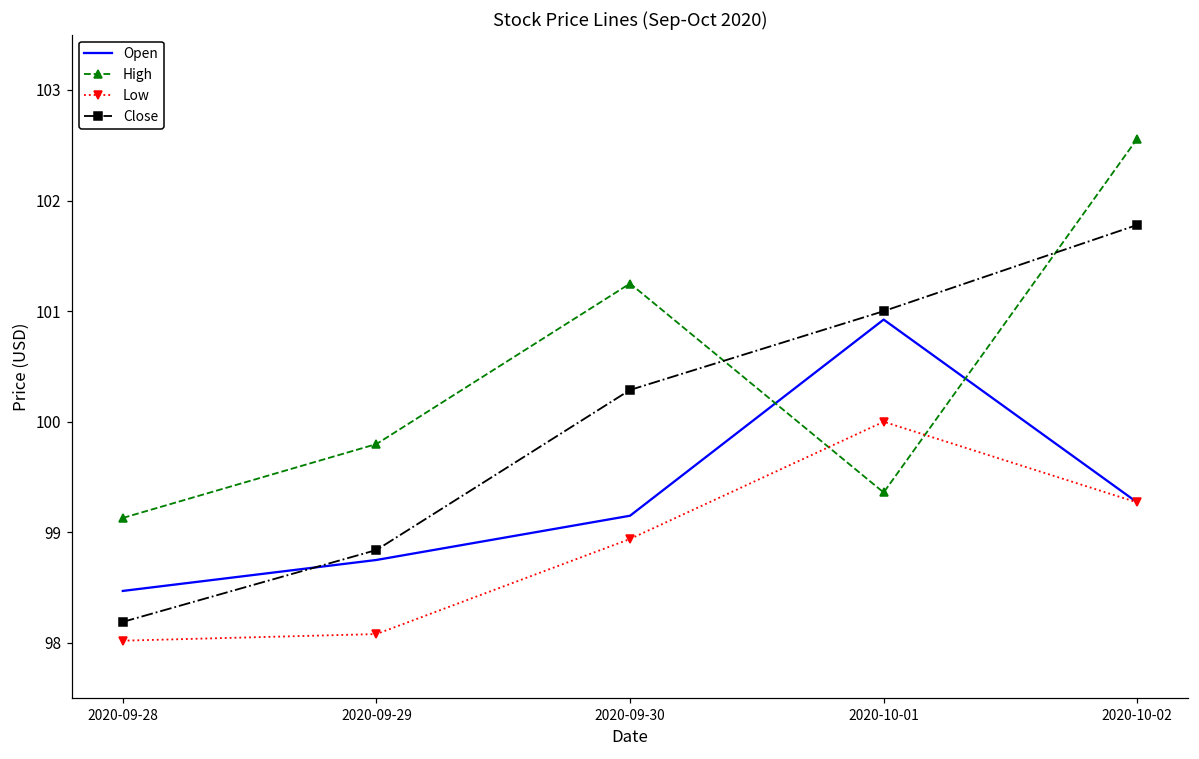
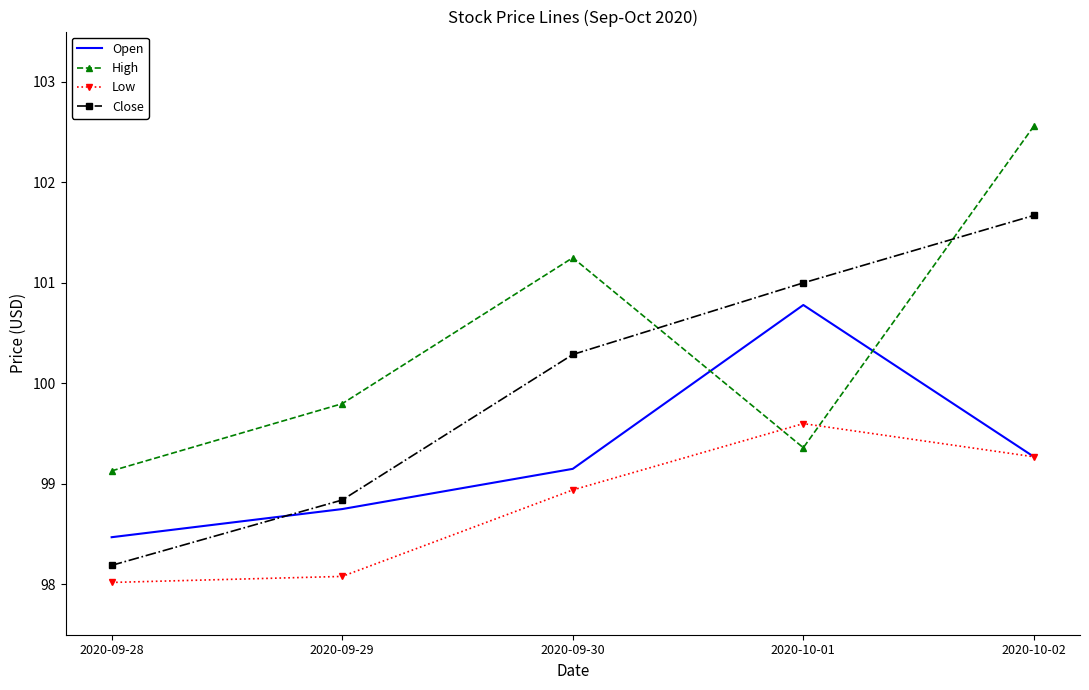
  {
    "Open": {
      "2020-09-28": 98.47,
      "2020-09-29": 98.75,
      "2020-09-30": 99.15,
-     "2020-10-01": 100.92
+     "2020-10-01": 100.78
    },
    "High": {
      "2020-09-28": 99.13,
      "2020-09-29": 99.80,
      "2020-09-30": 101.25,
      "2020-10-01": 99.36,
      "2020-10-02": 102.56
    },
    "Low": {
      "2020-09-28": 98.0,
      "2020-09-29": 98.1,
      "2020-09-30": 98.94,
-     "2020-10-01": 100.0
+     "2020-10-01": 99.6
    },
    "Close": {
      "2020-09-28": 98.19,
      "2020-09-29": 98.84,
      "2020-09-30": 100.29,
      "2020-10-01": 101.00,
-     "2020-10-02": 101.78
+     "2020-10-02": 101.67
    }
  }
